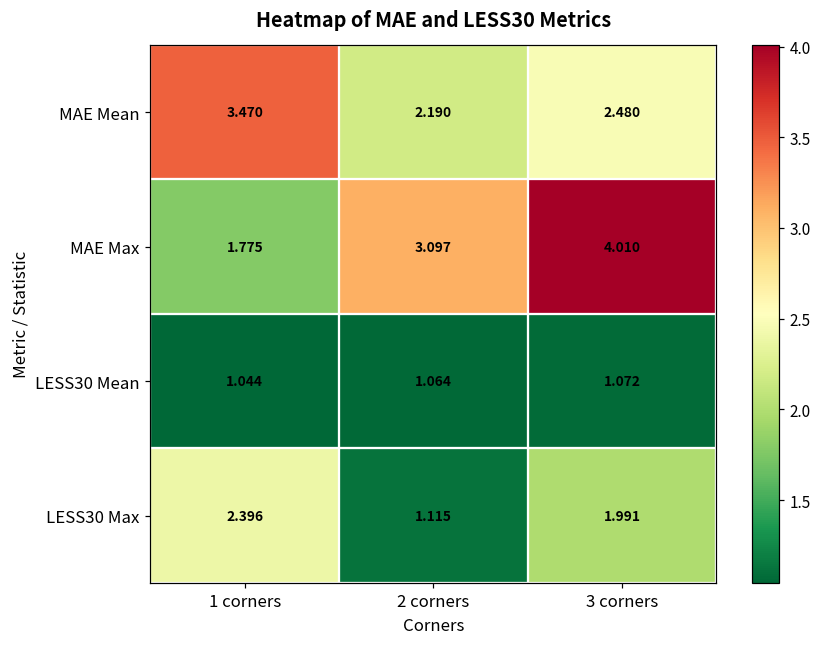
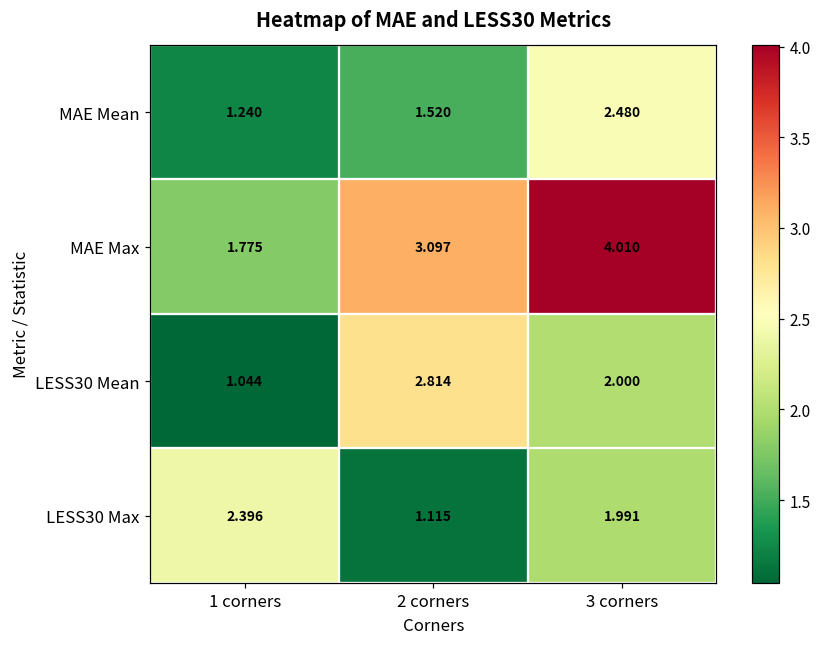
  {
    "MAE Mean": {
-     "1 corners": 3.470,
-     "2 corners": 2.190,
+     "1 corners": 1.240,
+     "2 corners": 1.520,
      "3 corners": 2.480
    },
    "MAE Max": {
      "1 corners": 1.775,
      "2 corners": 3.097,
      "3 corners": 4.010
    },
    "LESS30 Mean": {
      "1 corners": 1.044,
-     "2 corners": 1.064,
-     "3 corners": 1.072
+     "2 corners": 2.814,
+     "3 corners": 2.000
    },
    "LESS30 Max": {
      "1 corners": 2.396,
      "2 corners": 1.115,
      "3 corners": 1.991
    }
  }
